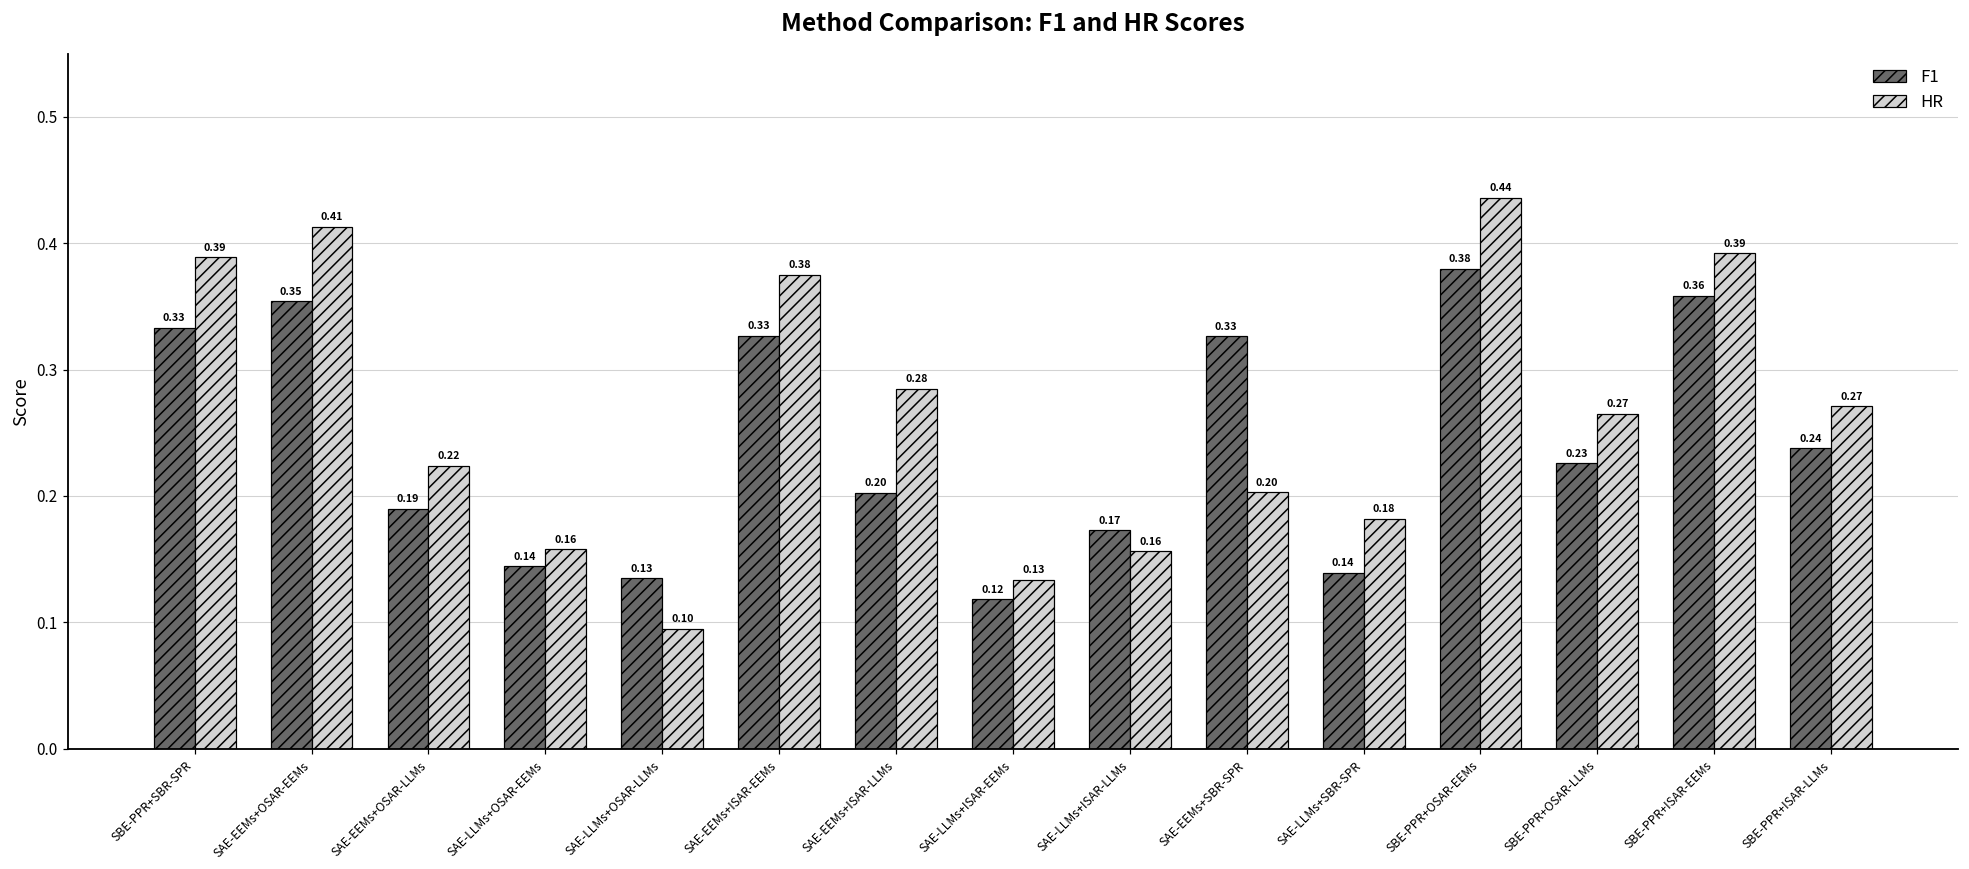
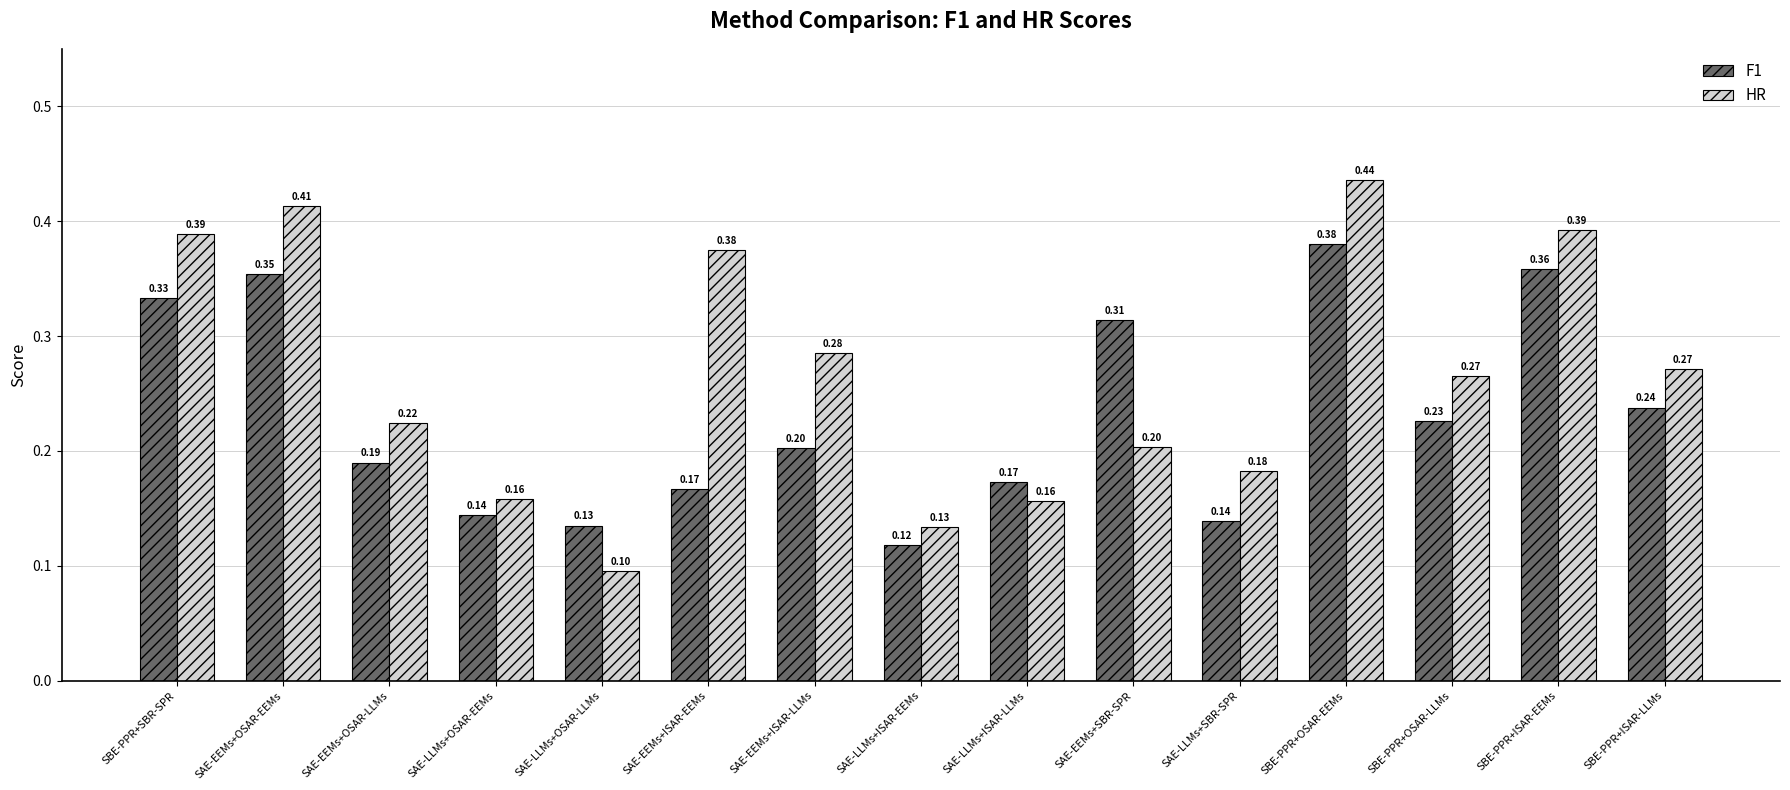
  {
    "F1": {
      "SBE-PPR+SBR-SPR": 0.33,
      "SAE-EEMs+OSAR-EEMs": 0.35,
      "SAE-EEMs+OSAR-LLMs": 0.19,
      "SAE-LLMs+OSAR-EEMs": 0.14,
      "SAE-LLMs+OSAR-LLMs": 0.13,
-     "SAE-EEMs+ISAR-EEMs": 0.33,
+     "SAE-EEMs+ISAR-EEMs": 0.17,
      "SAE-EEMs+ISAR-LLMs": 0.20,
      "SAE-LLMs+ISAR-EEMs": 0.12,
      "SAE-LLMs+ISAR-LLMs": 0.17,
-     "SAE-EEMs+SBR-SPR": 0.33,
+     "SAE-EEMs+SBR-SPR": 0.31,
      "SAE-LLMs+SBR-SPR": 0.14,
      "SBE-PPR+OSAR-EEMs": 0.38,
      "SBE-PPR+OSAR-LLMs": 0.23,
      "SBE-PPR+ISAR-EEMs": 0.36,
      "SBE-PPR+ISAR-LLMs": 0.24
    },
    "HR": {
      "SBE-PPR+SBR-SPR": 0.39,
      "SAE-EEMs+OSAR-EEMs": 0.41,
      "SAE-EEMs+OSAR-LLMs": 0.22,
      "SAE-LLMs+OSAR-EEMs": 0.16,
      "SAE-LLMs+OSAR-LLMs": 0.10,
      "SAE-EEMs+ISAR-EEMs": 0.38,
      "SAE-EEMs+ISAR-LLMs": 0.28,
      "SAE-LLMs+ISAR-EEMs": 0.13,
      "SAE-LLMs+ISAR-LLMs": 0.16,
      "SAE-EEMs+SBR-SPR": 0.20,
      "SAE-LLMs+SBR-SPR": 0.18,
      "SBE-PPR+OSAR-EEMs": 0.44,
      "SBE-PPR+OSAR-LLMs": 0.27,
      "SBE-PPR+ISAR-EEMs": 0.39,
      "SBE-PPR+ISAR-LLMs": 0.27
    }
  }
